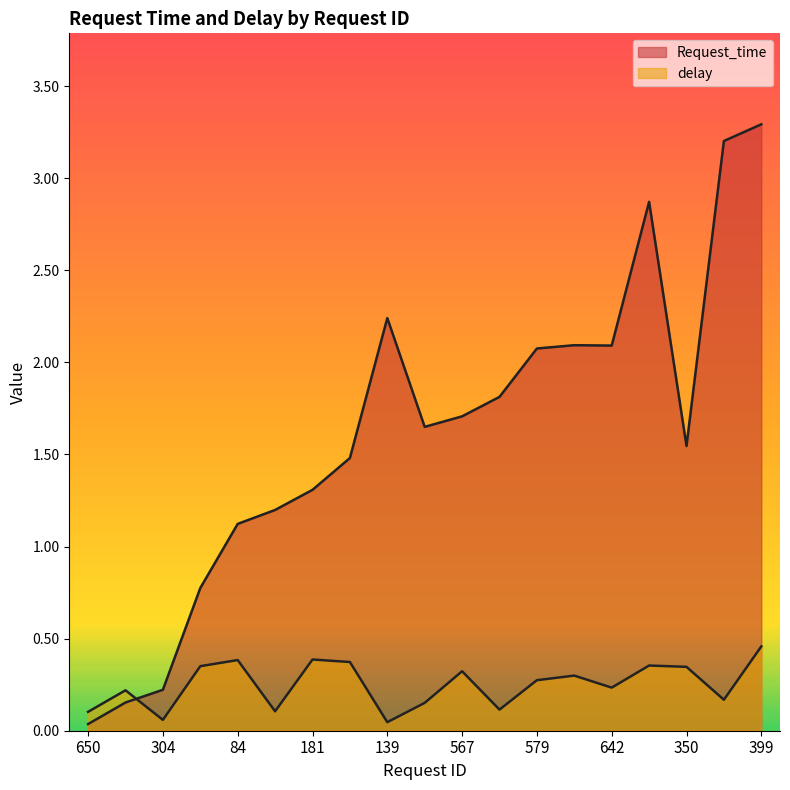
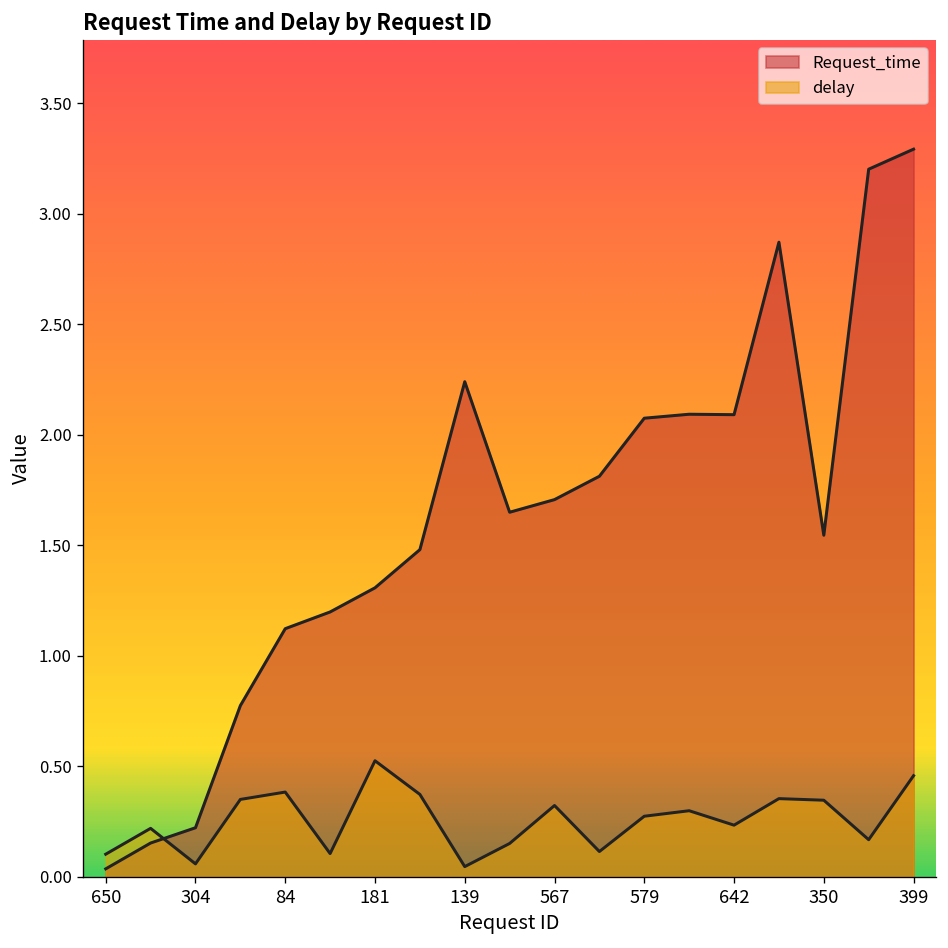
  {
    "Request_time": {
      "650": 0.04,
      "304": 0.22,
      "84": 1.12,
      "181": 1.31,
      "139": 2.24,
      "567": 1.71,
      "579": 2.07,
      "642": 2.09,
      "350": 1.55,
      "399": 3.29
    },
    "delay": {
      "650": 0.10,
      "304": 0.06,
      "84": 0.38,
-     "181": 0.39,
+     "181": 0.53,
      "139": 0.05,
      "567": 0.32,
      "579": 0.27,
      "642": 0.23,
      "350": 0.35,
      "399": 0.46
    }
  }
